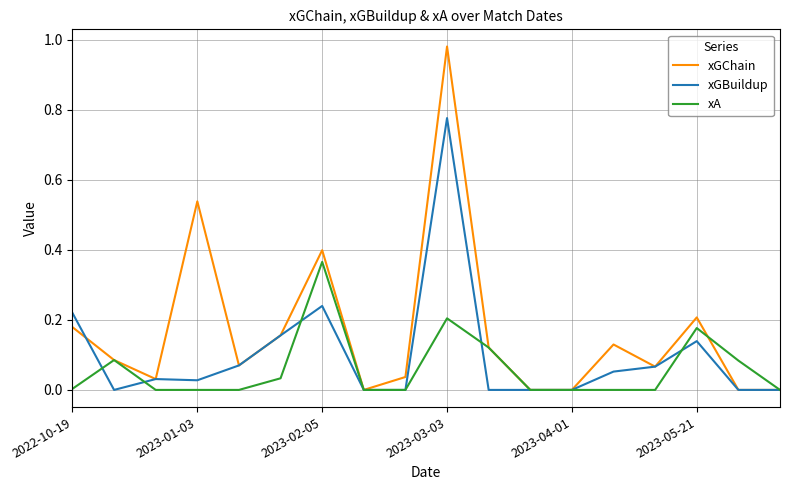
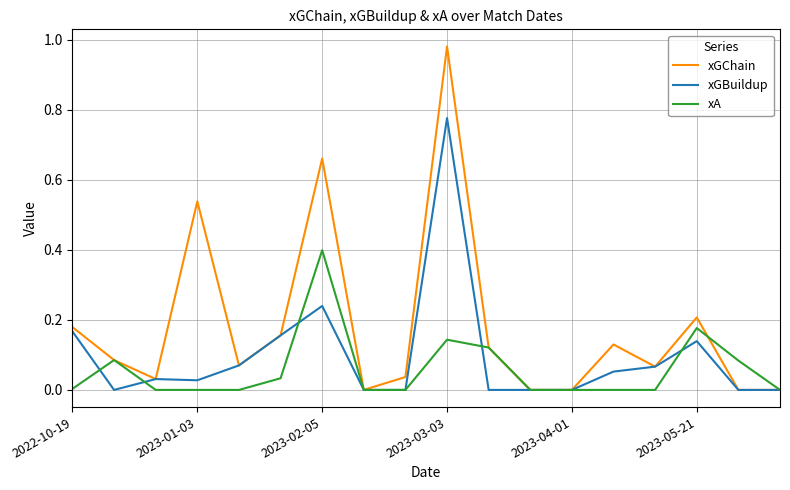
  {
    "xGChain": {
      "2022-10-19": 0.18,
      "2023-01-03": 0.54,
-     "2023-02-05": 0.40,
+     "2023-02-05": 0.66,
      "2023-03-03": 0.98,
      "2023-05-21": 0.21
    },
    "xGBuildup": {
-     "2022-10-19": 0.22,
+     "2022-10-19": 0.17,
      "2023-01-03": 0.03,
      "2023-02-05": 0.24,
      "2023-03-03": 0.78,
      "2023-05-21": 0.14
    },
    "xA": {
      "2022-10-19": 0.00,
      "2023-01-03": 0.00,
-     "2023-02-05": 0.37,
-     "2023-03-03": 0.20,
+     "2023-02-05": 0.40,
+     "2023-03-03": 0.14,
      "2023-05-21": 0.18
    }
  }
